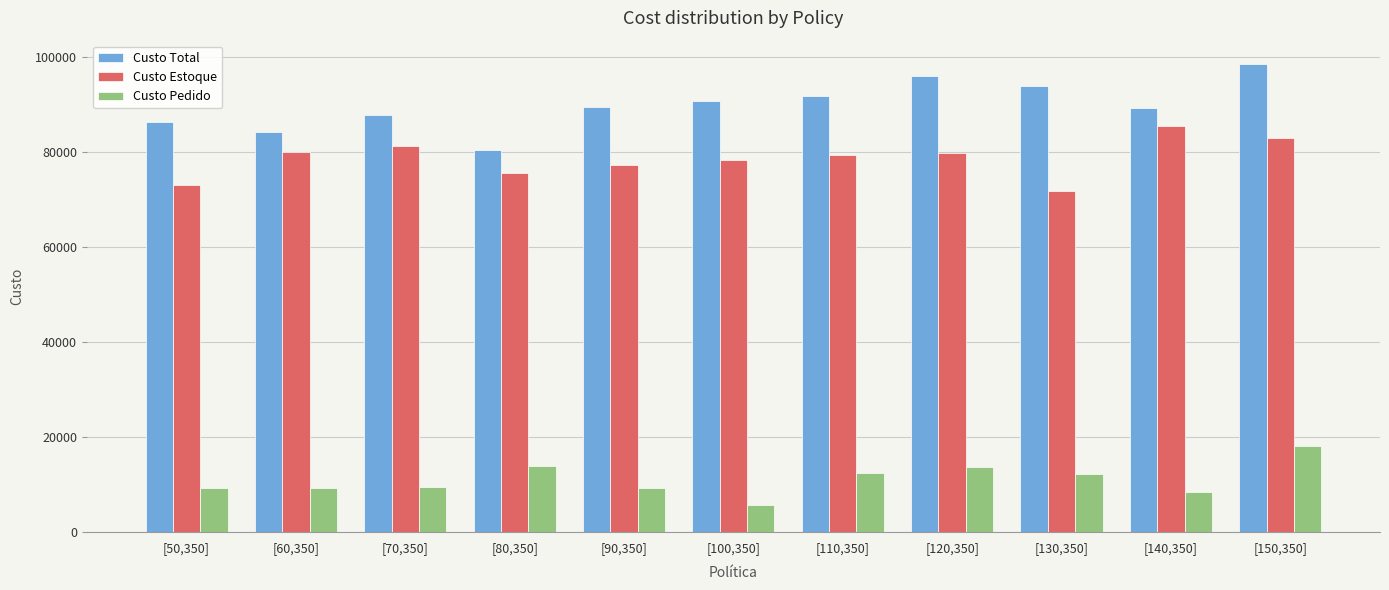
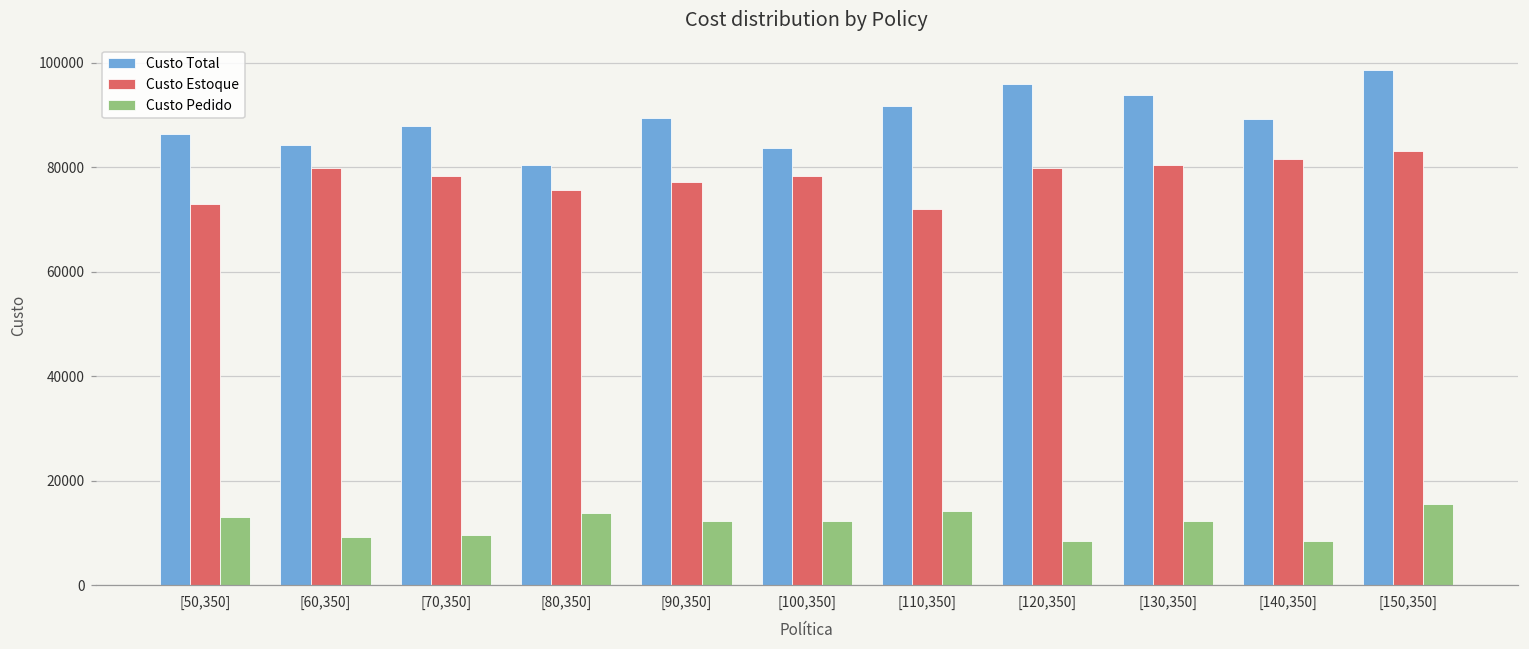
  {
    "Custo Total": {
      "[50,350]": 86000,
      "[60,350]": 84000,
      "[70,350]": 88000,
      "[80,350]": 80000,
      "[90,350]": 90000,
-     "[100,350]": 91000,
+     "[100,350]": 84000,
      "[110,350]": 92000,
      "[120,350]": 96000,
      "[130,350]": 94000,
      "[140,350]": 89000,
      "[150,350]": 99000
    },
    "Custo Estoque": {
      "[50,350]": 73000,
      "[60,350]": 80000,
-     "[70,350]": 81000,
+     "[70,350]": 78000,
      "[80,350]": 76000,
      "[90,350]": 77000,
      "[100,350]": 78000,
-     "[110,350]": 79000,
+     "[110,350]": 72000,
      "[120,350]": 80000,
-     "[130,350]": 72000,
-     "[140,350]": 86000,
+     "[130,350]": 80000,
+     "[140,350]": 82000,
      "[150,350]": 83000
    },
    "Custo Pedido": {
-     "[50,350]": 9000,
+     "[50,350]": 13000,
      "[60,350]": 9000,
      "[70,350]": 10000,
      "[80,350]": 14000,
-     "[90,350]": 9000,
-     "[100,350]": 6000,
-     "[110,350]": 12000,
-     "[120,350]": 14000,
+     "[90,350]": 12000,
+     "[100,350]": 12000,
+     "[110,350]": 14000,
+     "[120,350]": 8000,
      "[130,350]": 12000,
      "[140,350]": 9000,
-     "[150,350]": 18000
+     "[150,350]": 16000
    }
  }
